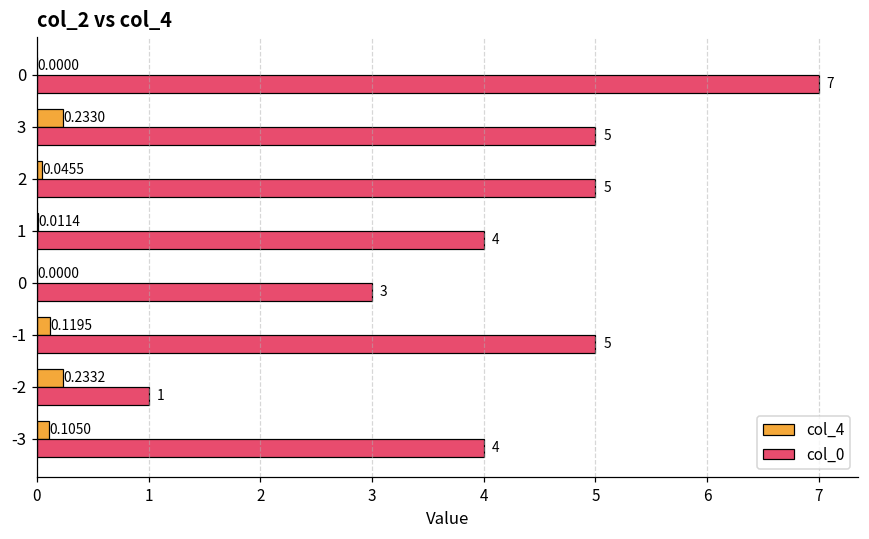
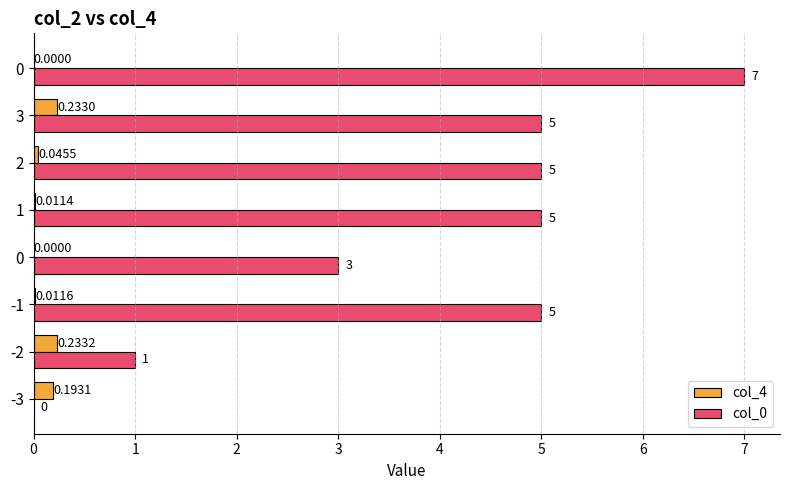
  {
    "col_4": {
      "3": 0.2330,
      "2": 0.0455,
      "1": 0.0114,
-     "-1": 0.1195,
+     "-1": 0.0116,
      "-2": 0.2332,
-     "-3": 0.1050
+     "-3": 0.1931
    },
    "col_0": {
      "3": 5,
      "2": 5,
-     "1": 4,
+     "1": 5,
      "-1": 5,
      "-2": 1,
-     "-3": 4
+     "-3": 0
    }
  }
